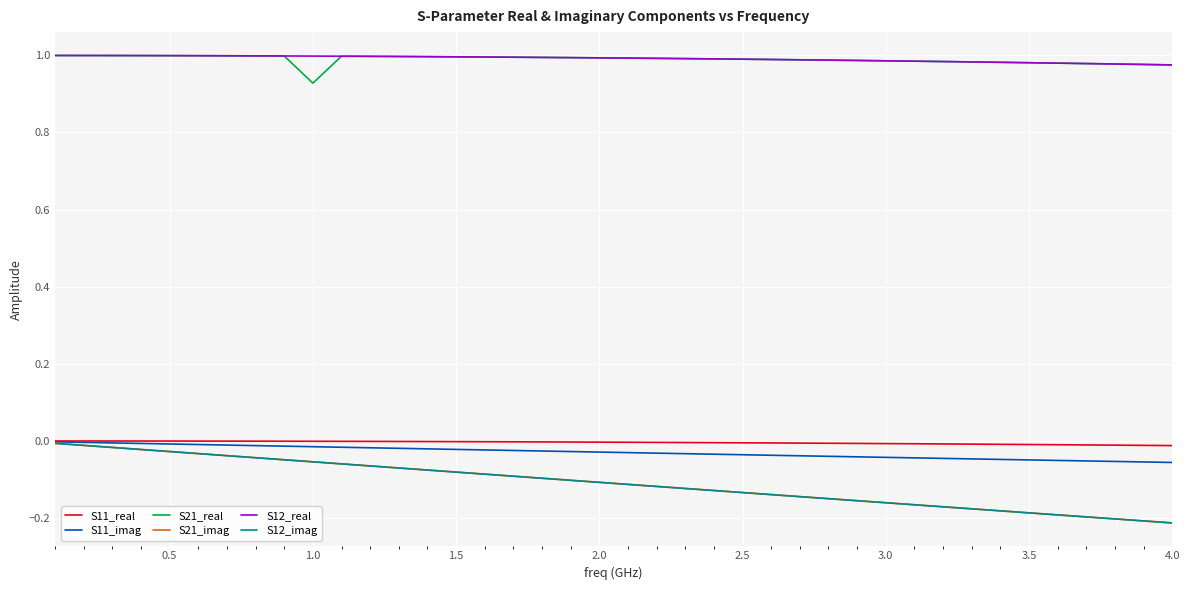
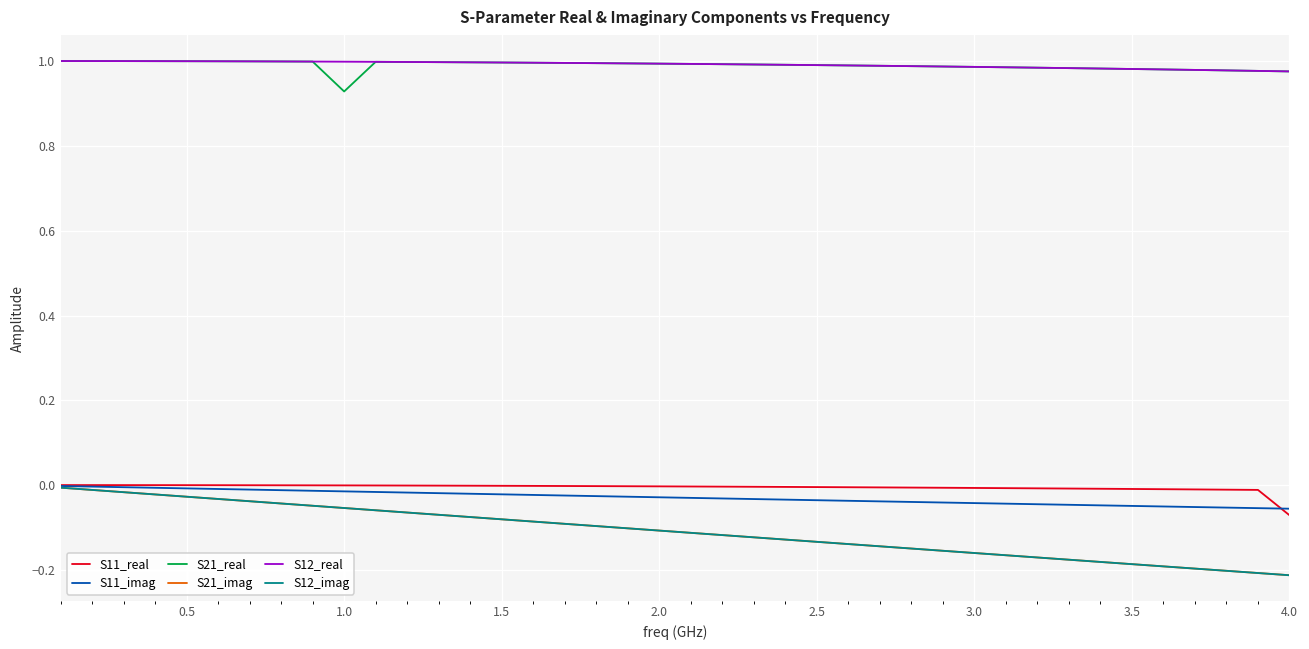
  {
    "S11_real": {
      "0.5": 0.00,
      "1.0": 0.00,
      "1.5": 0.00,
      "2.0": 0.00,
      "2.5": 0.00,
      "3.0": -0.01,
      "3.5": -0.01,
-     "4.0": -0.01
+     "4.0": -0.07
    },
    "S11_imag": {
      "0.5": -0.01,
      "1.0": -0.01,
      "1.5": -0.02,
      "2.0": -0.03,
      "2.5": -0.03,
      "3.0": -0.04,
      "3.5": -0.05,
      "4.0": -0.05
    },
    "S21_real": {
      "1.0": 0.93
    },
    "S12_imag": {
      "0.5": -0.03,
      "1.0": -0.05,
      "1.5": -0.08,
      "2.0": -0.11,
      "2.5": -0.13,
      "3.0": -0.16,
      "3.5": -0.19,
      "4.0": -0.21
    },
    "S12_real": {
      "1.0": 1.00
    }
  }
